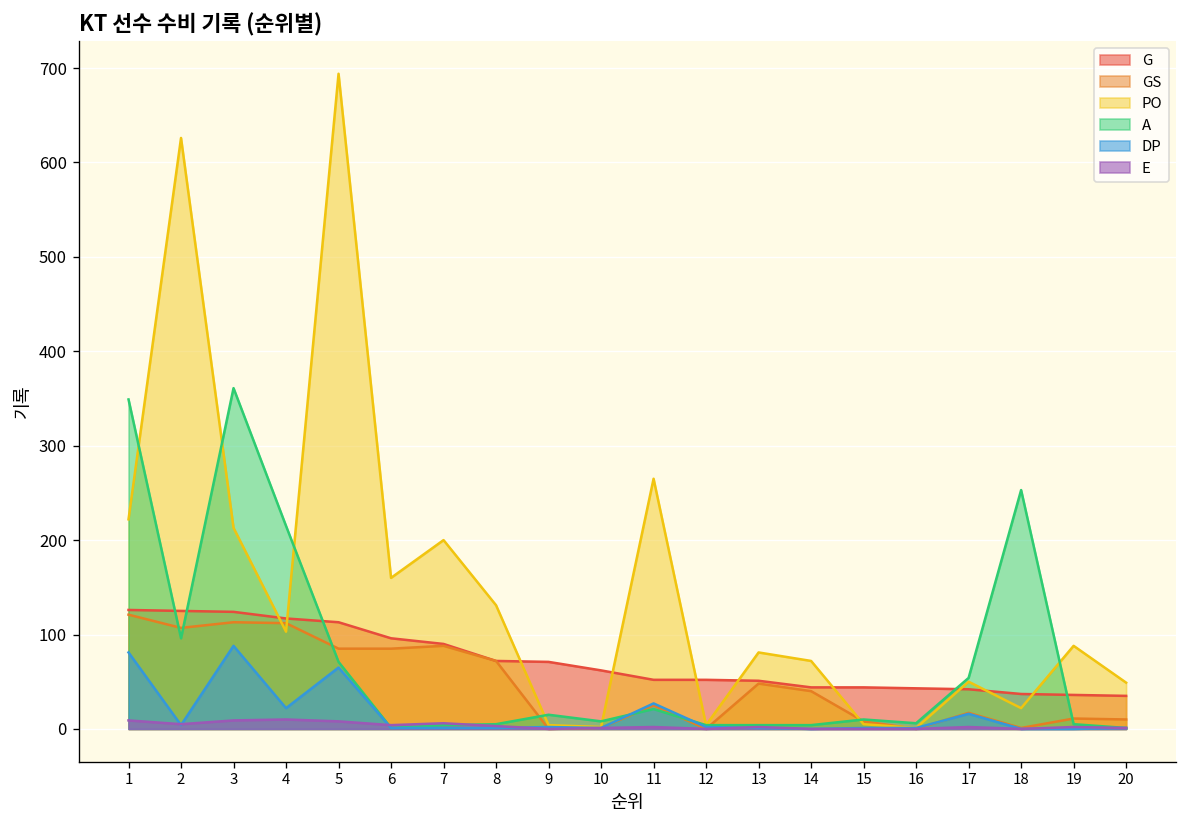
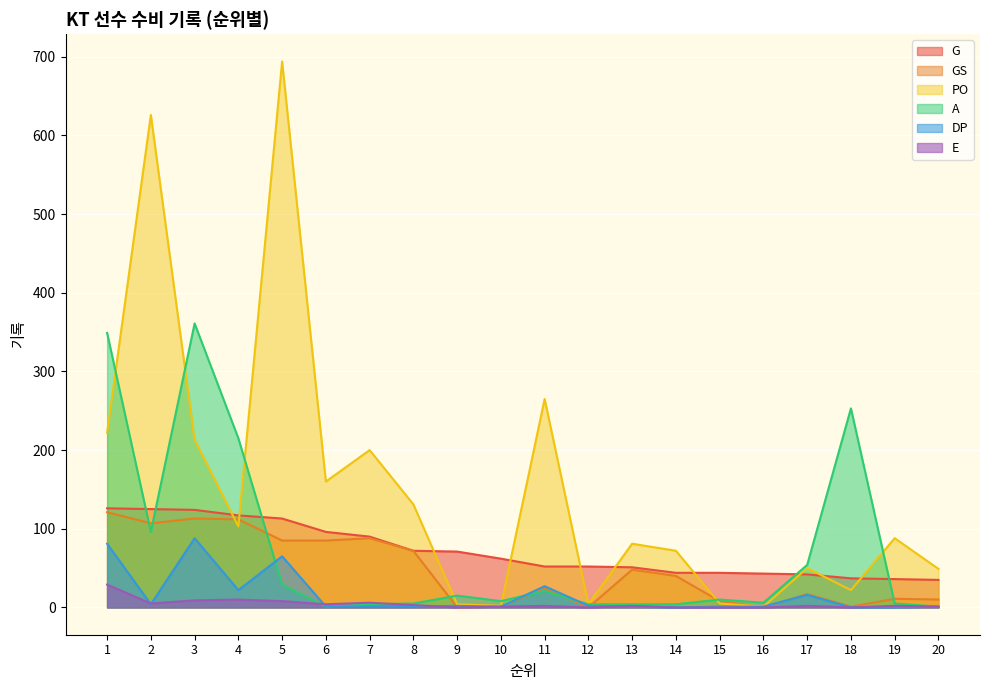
  {
    "A": {
      "1": 350,
      "2": 100,
      "3": 360,
      "4": 220,
-     "5": 70,
+     "5": 30,
      "9": 20,
      "10": 10,
      "11": 20,
      "14": 0,
      "16": 10,
      "17": 50,
      "18": 250
    },
    "DP": {
      "1": 80,
      "3": 90,
      "4": 20,
      "5": 70
    },
    "E": {
-     "1": 10,
+     "1": 30,
      "3": 10,
      "4": 10,
      "5": 10,
      "11": 0,
      "17": 0
    }
  }
